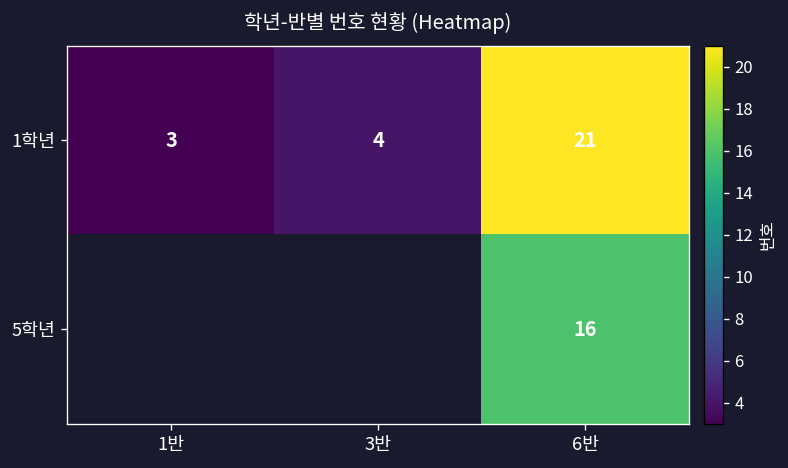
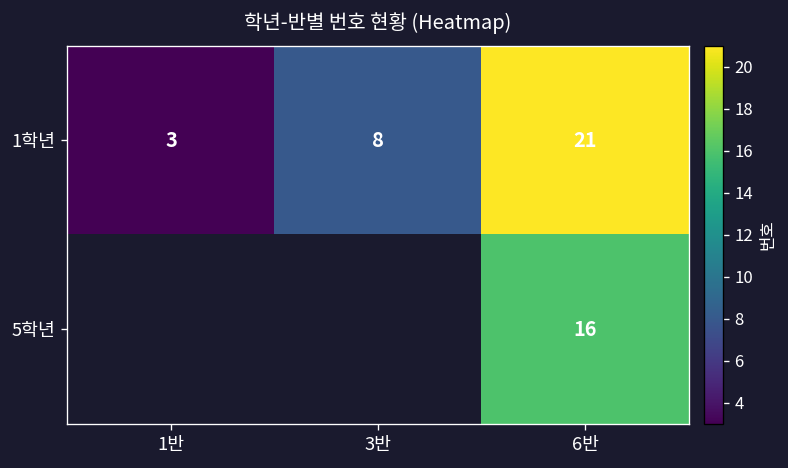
  {
    "1학년": {
      "1반": 3,
-     "3반": 4,
+     "3반": 8,
      "6반": 21
    },
    "5학년": {
      "6반": 16
    }
  }
